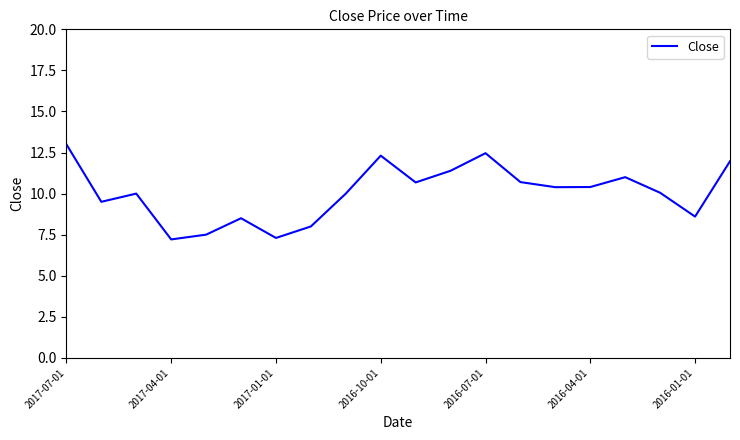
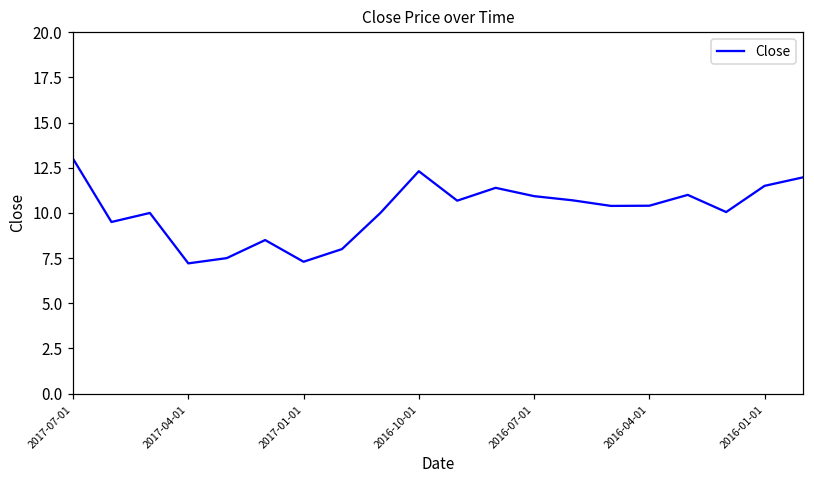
  {
    "2017-07-01": 13.0,
    "2017-04-01": 7.2,
    "2017-01-01": 7.3,
    "2016-10-01": 12.3,
-   "2016-07-01": 12.5,
+   "2016-07-01": 10.9,
    "2016-04-01": 10.4,
-   "2016-01-01": 8.6
+   "2016-01-01": 11.5
  }
